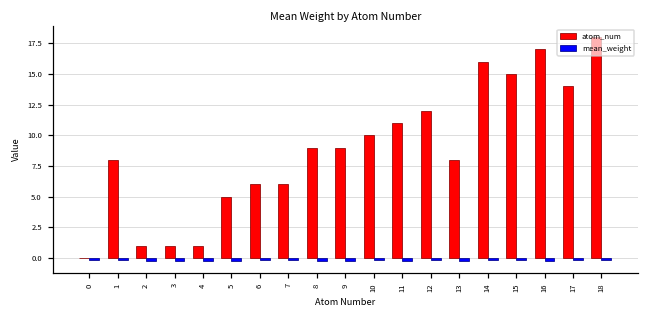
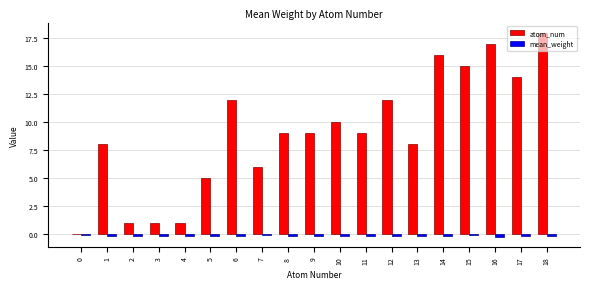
  {
    "atom_num": {
      "0": 0,
      "1": 8,
      "2": 1,
      "3": 1,
      "4": 1,
      "5": 5,
-     "6": 6,
+     "6": 12,
      "7": 6,
      "8": 9,
      "9": 9,
      "10": 10,
-     "11": 11,
+     "11": 9,
      "12": 12,
      "13": 8,
      "14": 16,
      "15": 15,
      "16": 17,
      "17": 14
    },
    "mean_weight": {
      "3": -0.2,
      "16": -0.3
    }
  }
